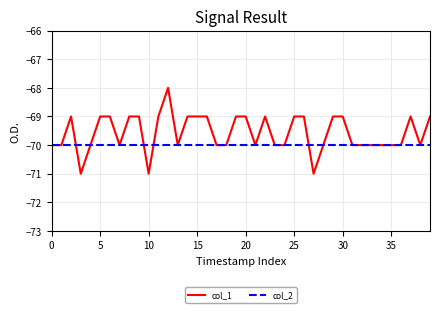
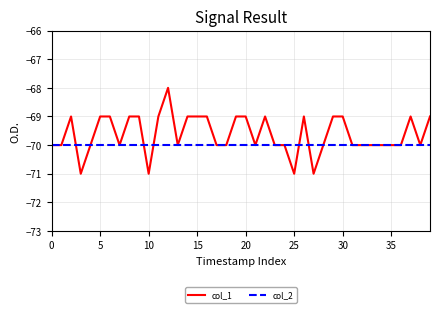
  {
    "col_1": {
      "5": -69,
      "10": -71,
      "15": -69,
      "20": -69,
-     "25": -69,
+     "25": -71,
      "30": -69
    },
    "col_2": {
      "5": -70,
      "10": -70,
      "15": -70,
      "20": -70,
      "25": -70,
      "30": -70
    }
  }
